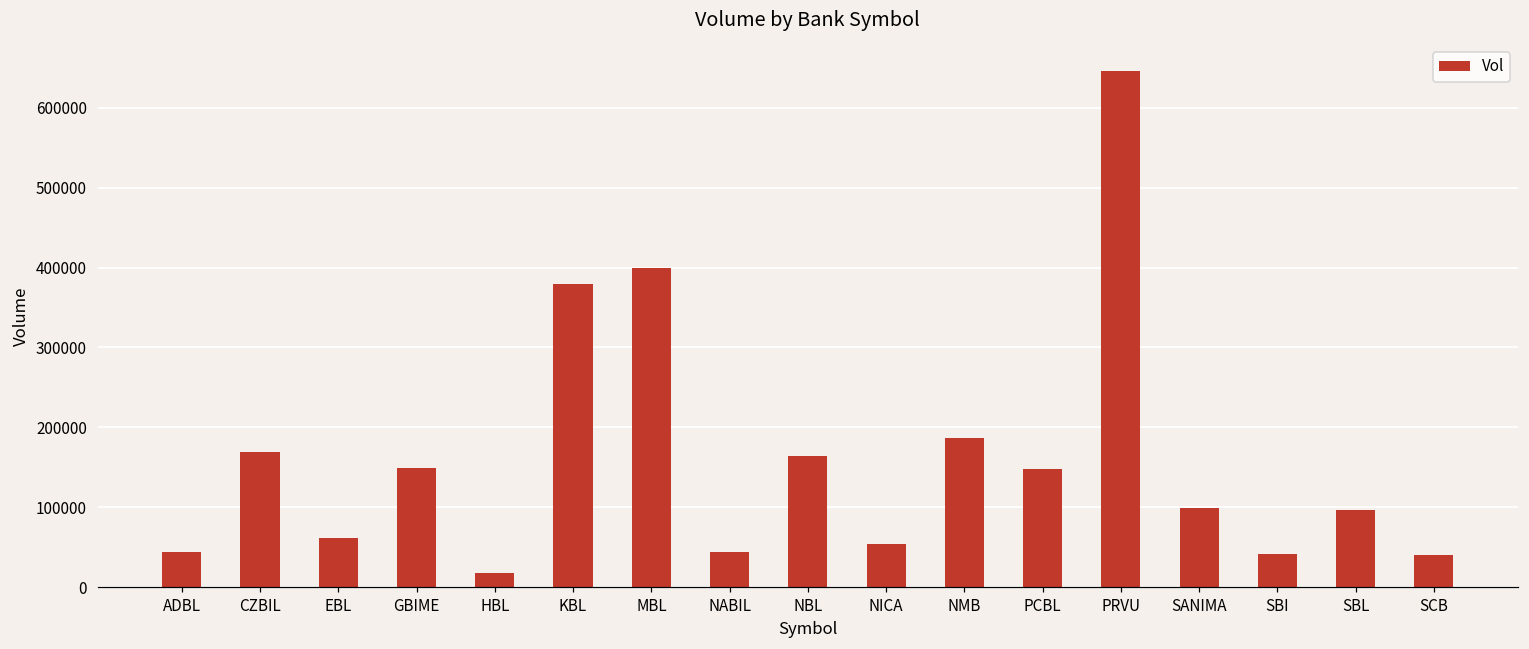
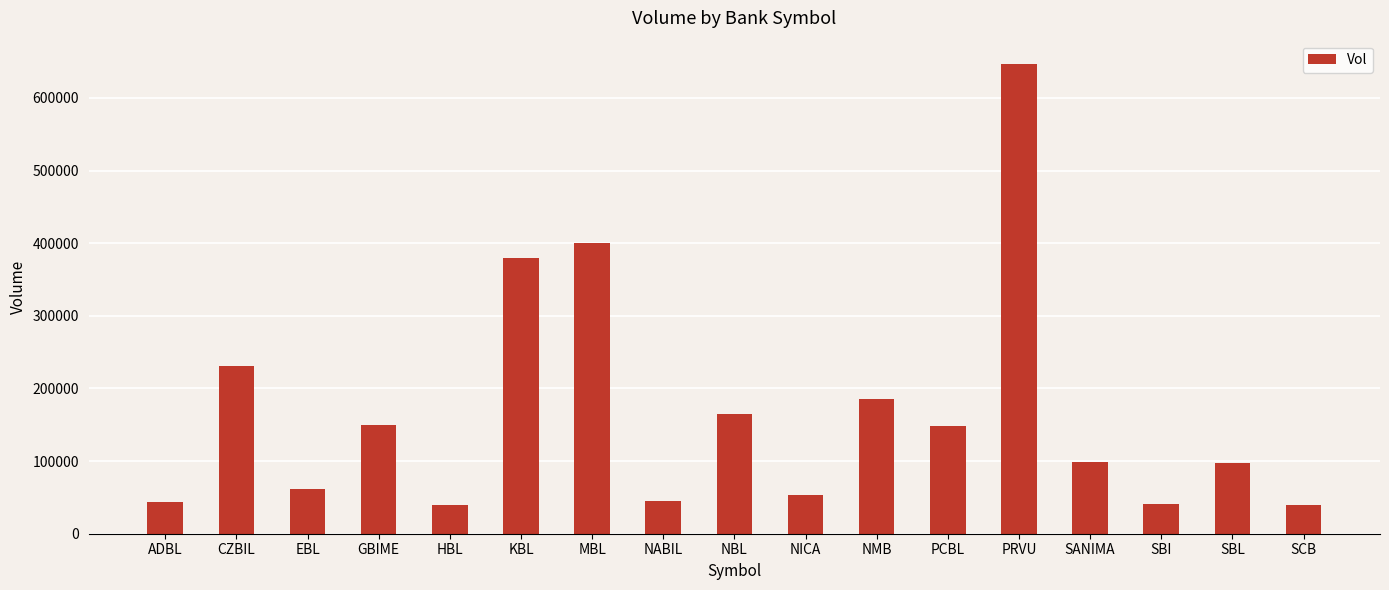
  {
    "ADBL": 40000,
-   "CZBIL": 170000,
+   "CZBIL": 230000,
    "EBL": 60000,
    "GBIME": 150000,
-   "HBL": 20000,
+   "HBL": 40000,
    "KBL": 380000,
    "MBL": 400000,
    "NABIL": 40000,
    "NBL": 160000,
    "NICA": 50000,
    "NMB": 190000,
    "PCBL": 150000,
    "PRVU": 650000,
    "SANIMA": 100000,
    "SBI": 40000,
    "SBL": 100000,
    "SCB": 40000
  }
